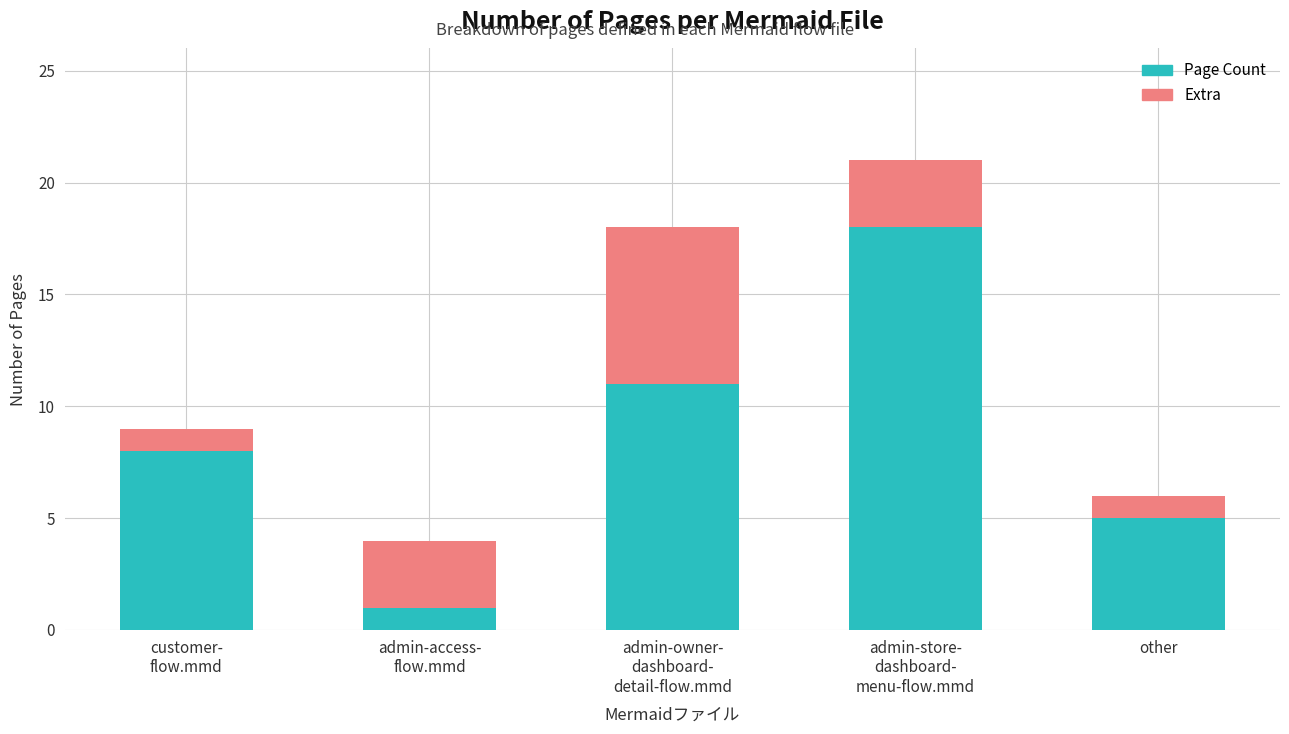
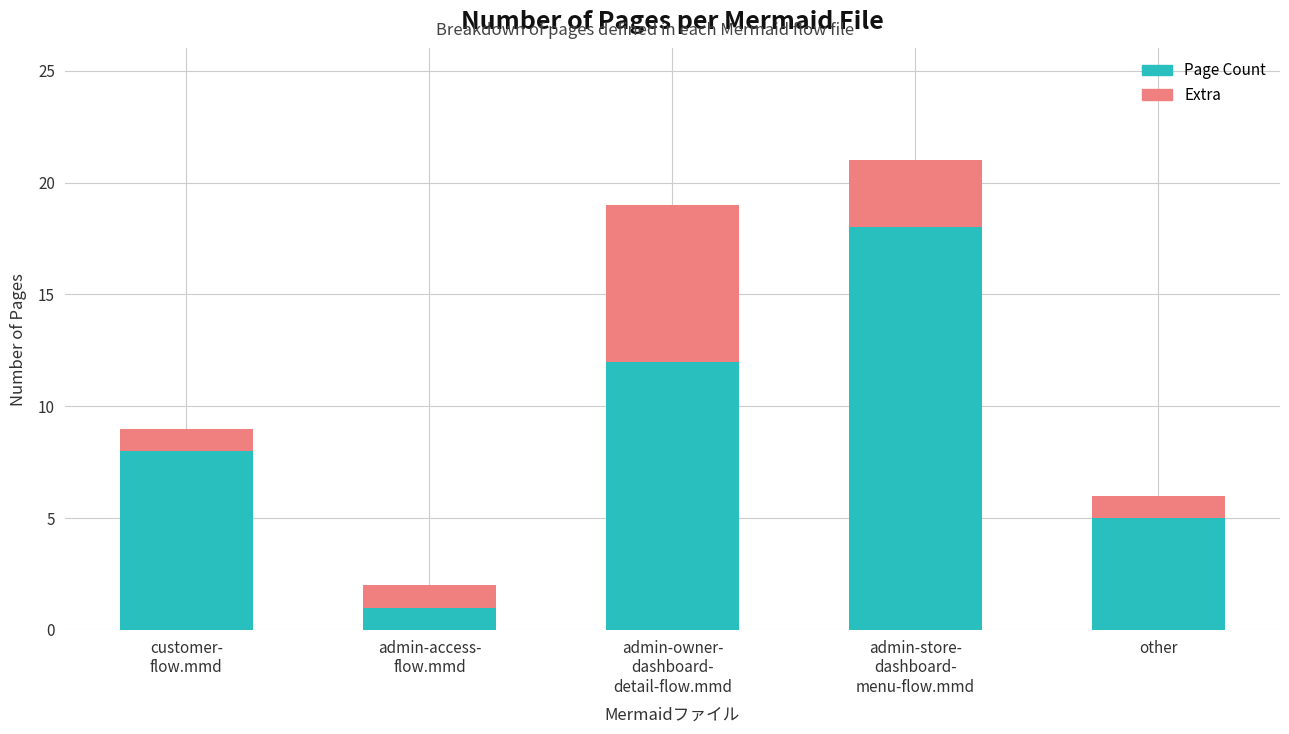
  {
    "Page Count": {
      "customer- flow.mmd": 8,
      "admin-access- flow.mmd": 1,
-     "admin-owner- dashboard- detail-flow.mmd": 11,
+     "admin-owner- dashboard- detail-flow.mmd": 12,
      "admin-store- dashboard- menu-flow.mmd": 18,
      "other": 5
    },
    "Extra": {
      "customer- flow.mmd": 1,
-     "admin-access- flow.mmd": 3,
+     "admin-access- flow.mmd": 1,
      "admin-owner- dashboard- detail-flow.mmd": 7,
      "admin-store- dashboard- menu-flow.mmd": 3,
      "other": 1
    }
  }
